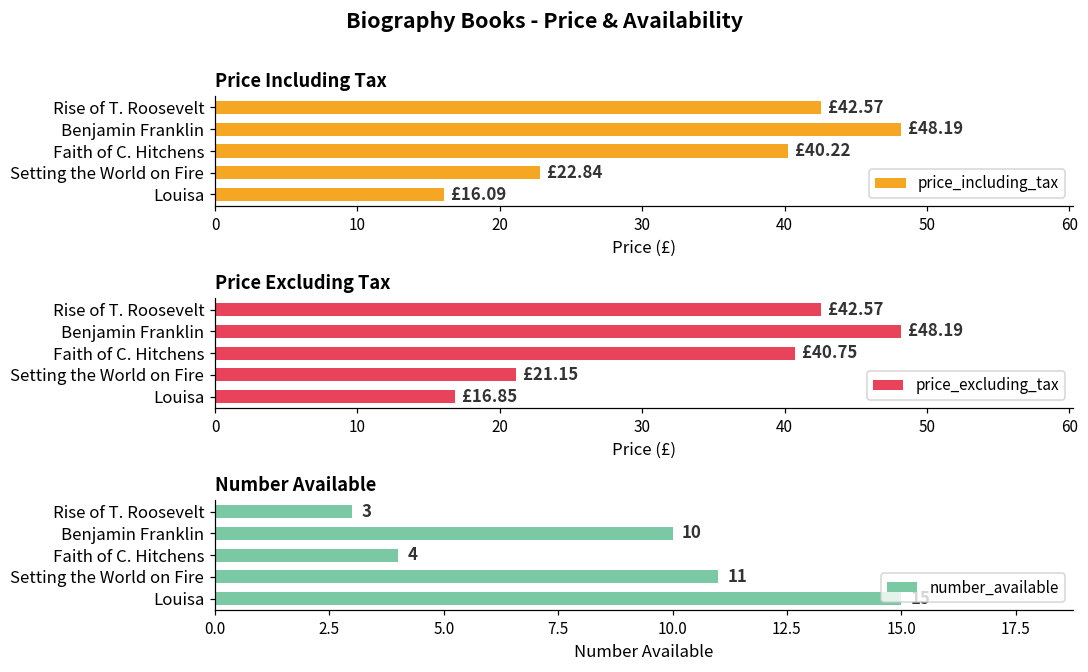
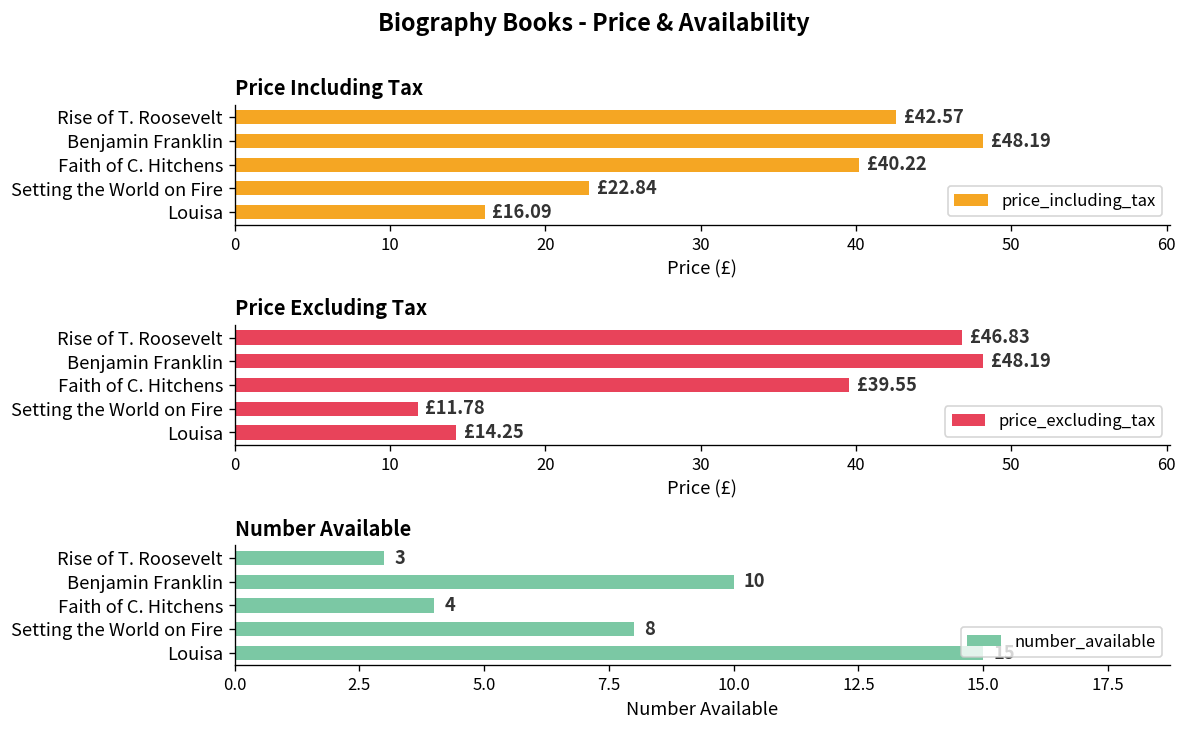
  {
    "Price Including Tax": {
      "Rise of T. Roosevelt": "£42.57",
      "Benjamin Franklin": "£48.19",
      "Faith of C. Hitchens": "£40.22",
      "Setting the World on Fire": "£22.84",
      "Louisa": "£16.09"
    },
    "Price Excluding Tax": {
-     "Rise of T. Roosevelt": "£42.57",
+     "Rise of T. Roosevelt": "£46.83",
      "Benjamin Franklin": "£48.19",
-     "Faith of C. Hitchens": "£40.75",
-     "Setting the World on Fire": "£21.15",
-     "Louisa": "£16.85"
+     "Faith of C. Hitchens": "£39.55",
+     "Setting the World on Fire": "£11.78",
+     "Louisa": "£14.25"
    },
    "Number Available": {
      "Rise of T. Roosevelt": "3",
      "Benjamin Franklin": "10",
      "Faith of C. Hitchens": "4",
-     "Setting the World on Fire": "11"
+     "Setting the World on Fire": "8"
    }
  }
